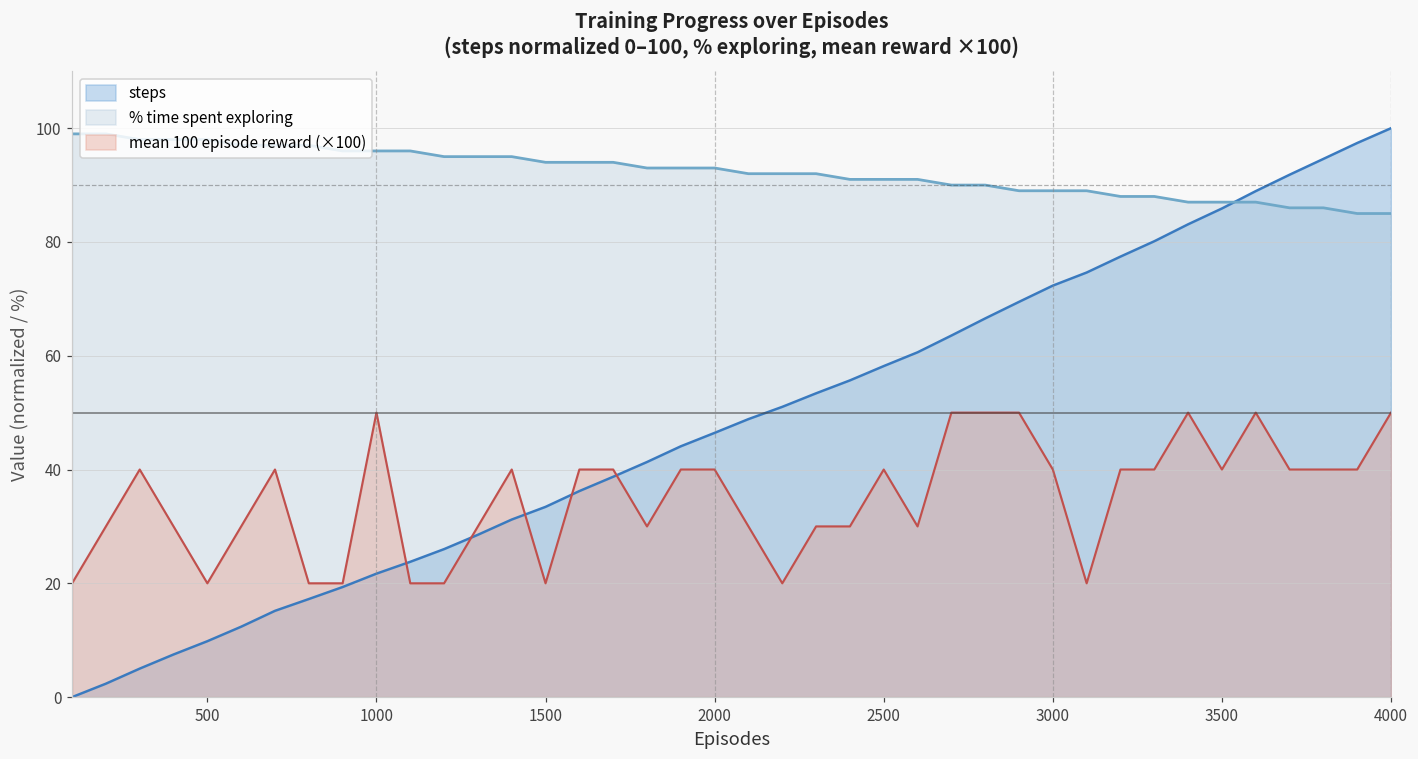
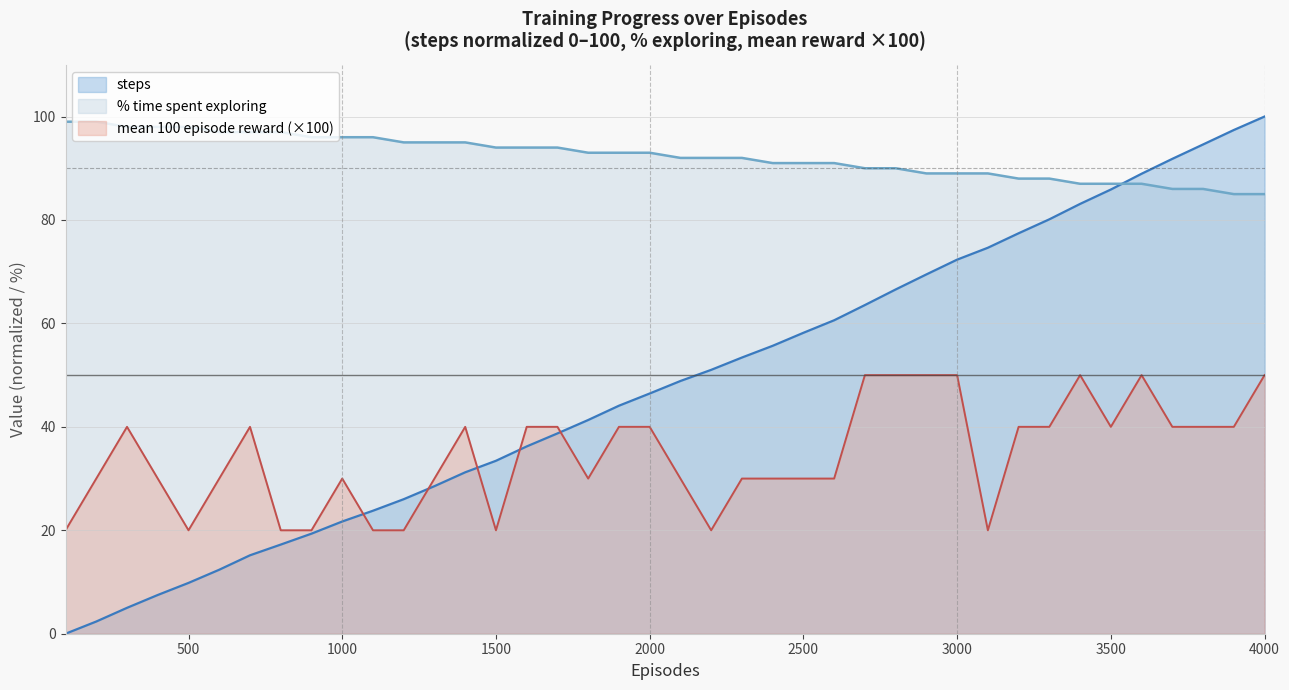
  {
    "mean 100 episode reward (×100)": {
      "500": 20,
-     "1000": 50,
+     "1000": 30,
      "1500": 20,
      "2000": 40,
-     "2500": 40,
-     "3000": 40,
+     "2500": 30,
+     "3000": 50,
      "3500": 40,
      "4000": 50
    }
  }
